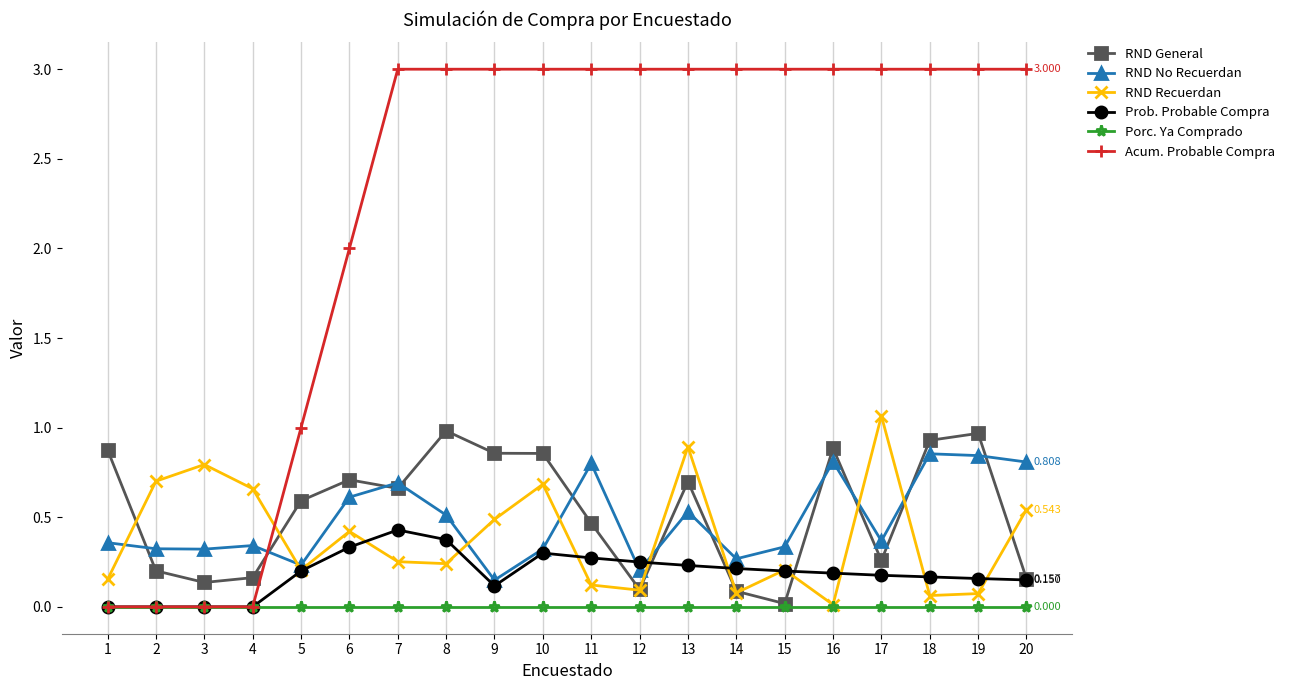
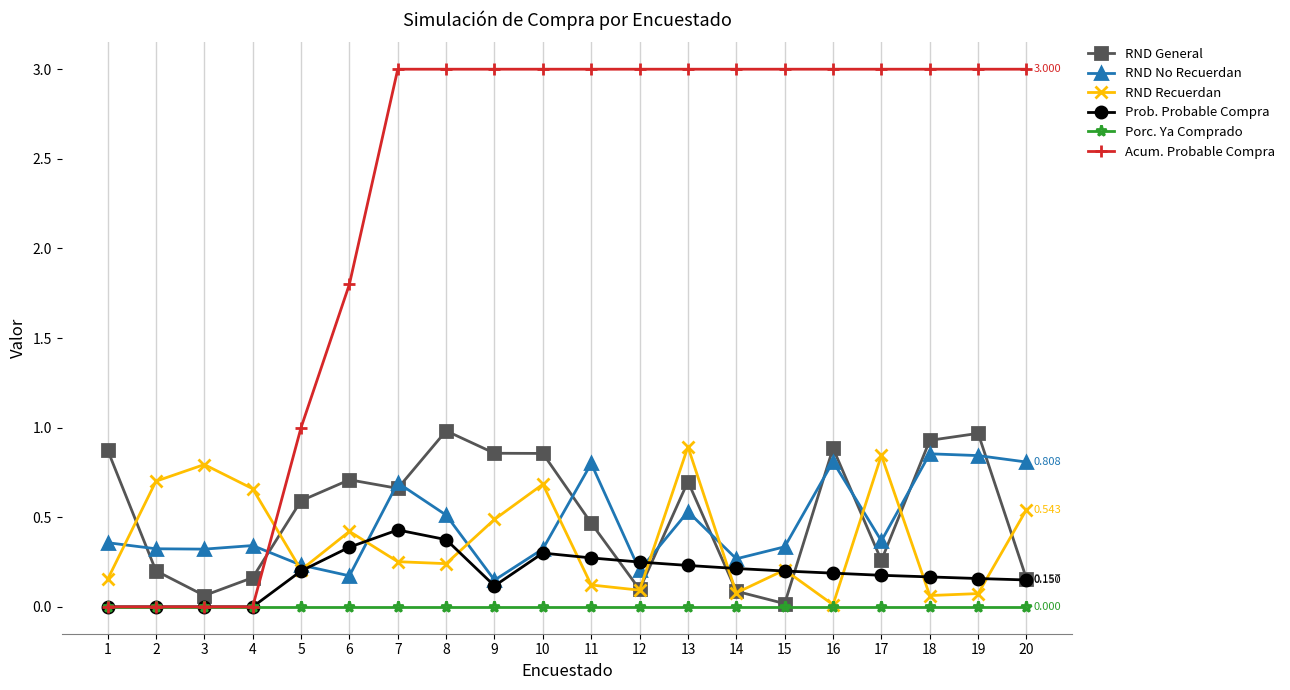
  {
    "RND General": {
      "1": 0.88,
      "2": 0.20,
-     "3": 0.14,
+     "3": 0.06,
      "4": 0.16,
      "5": 0.59,
      "6": 0.71,
      "7": 0.66,
      "8": 0.98,
      "9": 0.86,
      "10": 0.86,
      "11": 0.47,
      "13": 0.70,
      "15": 0.02,
      "16": 0.89,
      "17": 0.26,
      "18": 0.93,
      "19": 0.97
    },
    "RND No Recuerdan": {
      "1": 0.36,
      "2": 0.32,
      "3": 0.32,
      "4": 0.34,
      "5": 0.23,
-     "6": 0.61,
+     "6": 0.17,
      "7": 0.69,
      "8": 0.51,
      "9": 0.15,
      "10": 0.32,
      "11": 0.80,
      "12": 0.20,
      "13": 0.53,
      "14": 0.27,
      "15": 0.34,
      "16": 0.81,
      "17": 0.37,
      "18": 0.85,
      "19": 0.84
    },
    "RND Recuerdan": {
      "1": 0.15,
      "2": 0.70,
      "3": 0.79,
      "4": 0.66,
      "6": 0.42,
      "7": 0.25,
      "8": 0.24,
      "9": 0.49,
      "10": 0.68,
      "11": 0.12,
      "13": 0.89,
-     "17": 1.07,
+     "17": 0.85,
      "18": 0.06,
      "19": 0.07
    },
    "Prob. Probable Compra": {
      "6": 0.33,
      "7": 0.43,
      "8": 0.38,
      "9": 0.12,
      "10": 0.30,
      "11": 0.27,
      "12": 0.25,
      "13": 0.23,
      "14": 0.21,
      "16": 0.19,
      "17": 0.18,
      "18": 0.17,
      "19": 0.16
    },
    "Porc. Ya Comprado": {
      "20": 0.000
    },
    "Acum. Probable Compra": {
      "5": 1.0,
-     "6": 2.0,
+     "6": 1.8,
      "7": 3.0,
      "8": 3.0,
      "9": 3.0,
      "10": 3.0,
      "11": 3.0,
      "12": 3.0,
      "13": 3.0,
      "14": 3.0,
      "15": 3.0,
      "16": 3.0,
      "17": 3.0,
      "18": 3.0,
      "19": 3.0
    }
  }
